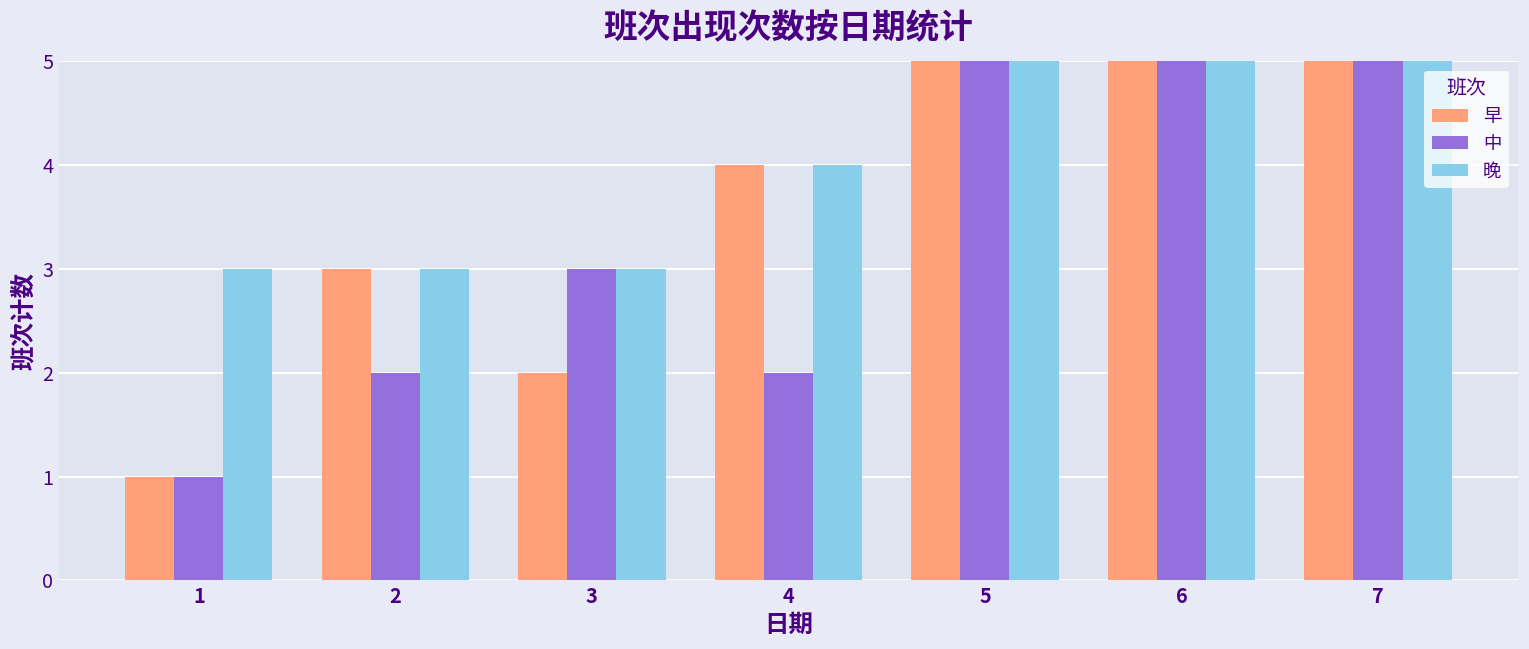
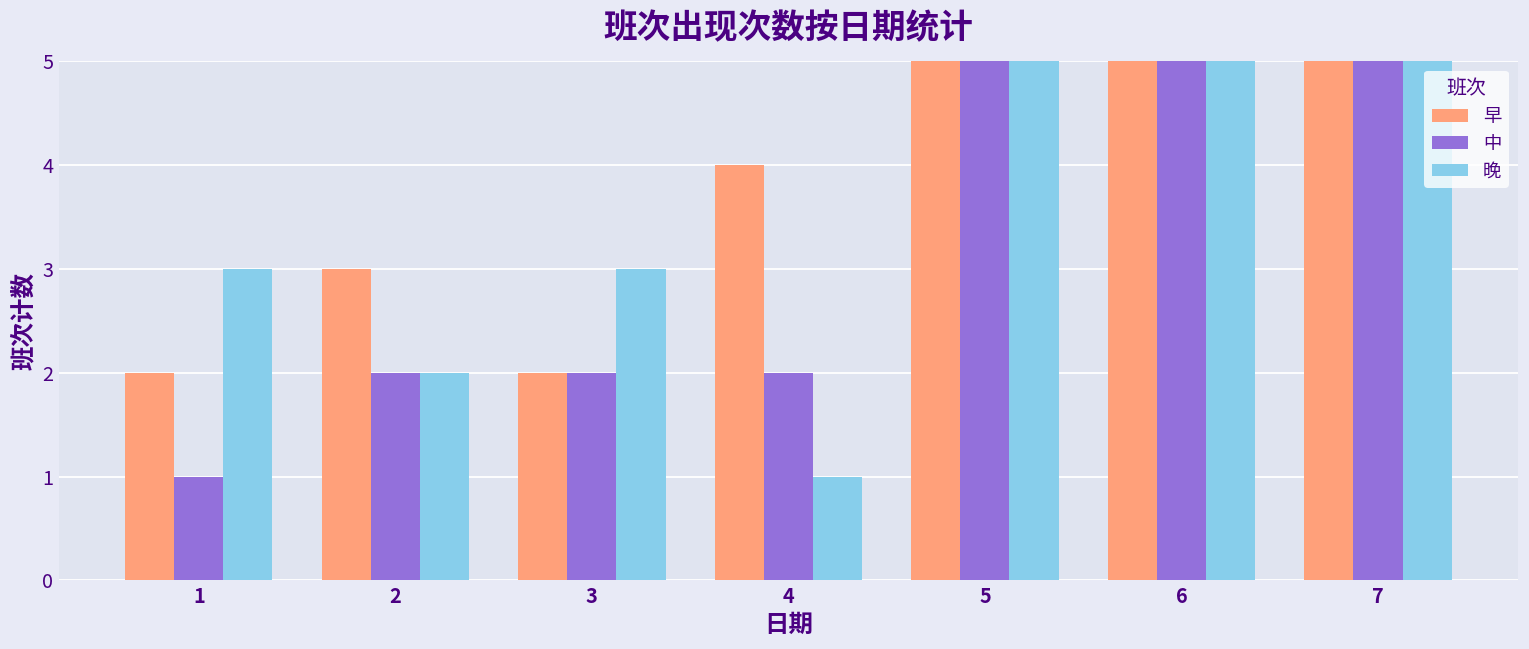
  {
    "早": {
-     "1": 1,
+     "1": 2,
      "2": 3,
      "3": 2,
      "4": 4,
      "5": 5
    },
    "中": {
      "1": 1,
      "2": 2,
-     "3": 3,
+     "3": 2,
      "4": 2,
      "5": 5
    },
    "晚": {
      "1": 3,
-     "2": 3,
+     "2": 2,
      "3": 3,
-     "4": 4,
+     "4": 1,
      "5": 5
    }
  }
